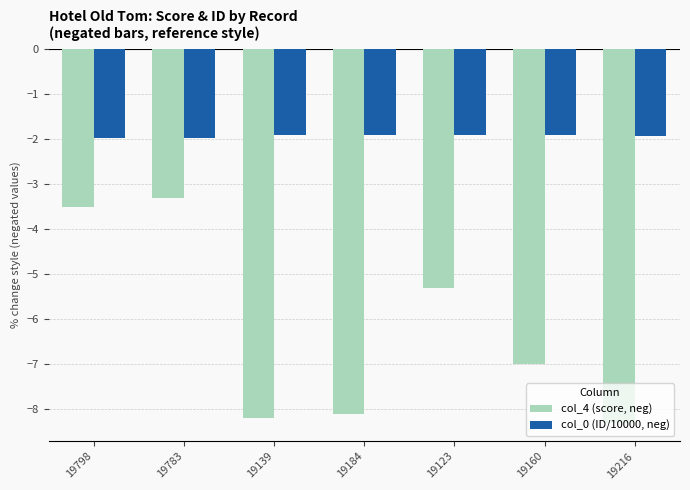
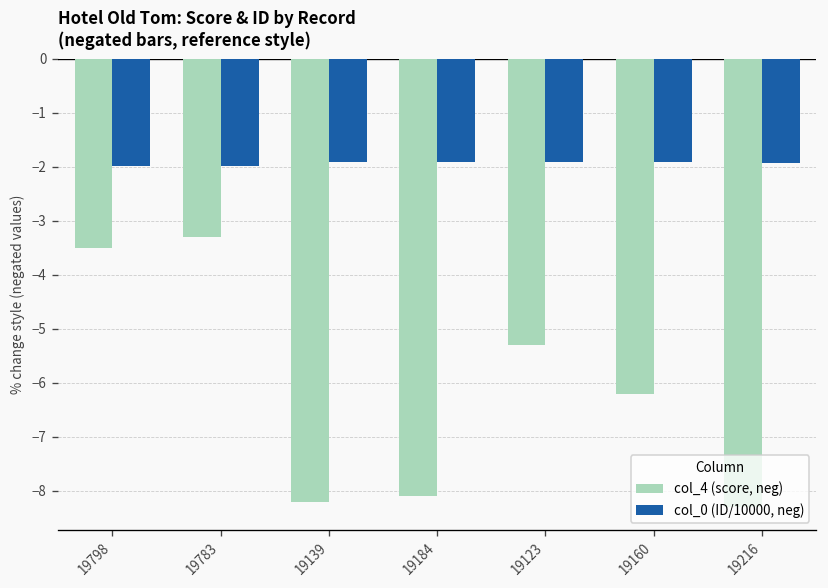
  {
    "col_4 (score, neg)": {
      "19798": -3.5,
      "19783": -3.3,
      "19139": -8.2,
      "19184": -8.1,
      "19123": -5.3,
-     "19160": -7.0
+     "19160": -6.2
    },
    "col_0 (ID/10000, neg)": {
      "19798": -2.0,
      "19783": -2.0,
      "19139": -1.9,
      "19184": -1.9,
      "19123": -1.9,
      "19160": -1.9,
      "19216": -1.9
    }
  }
